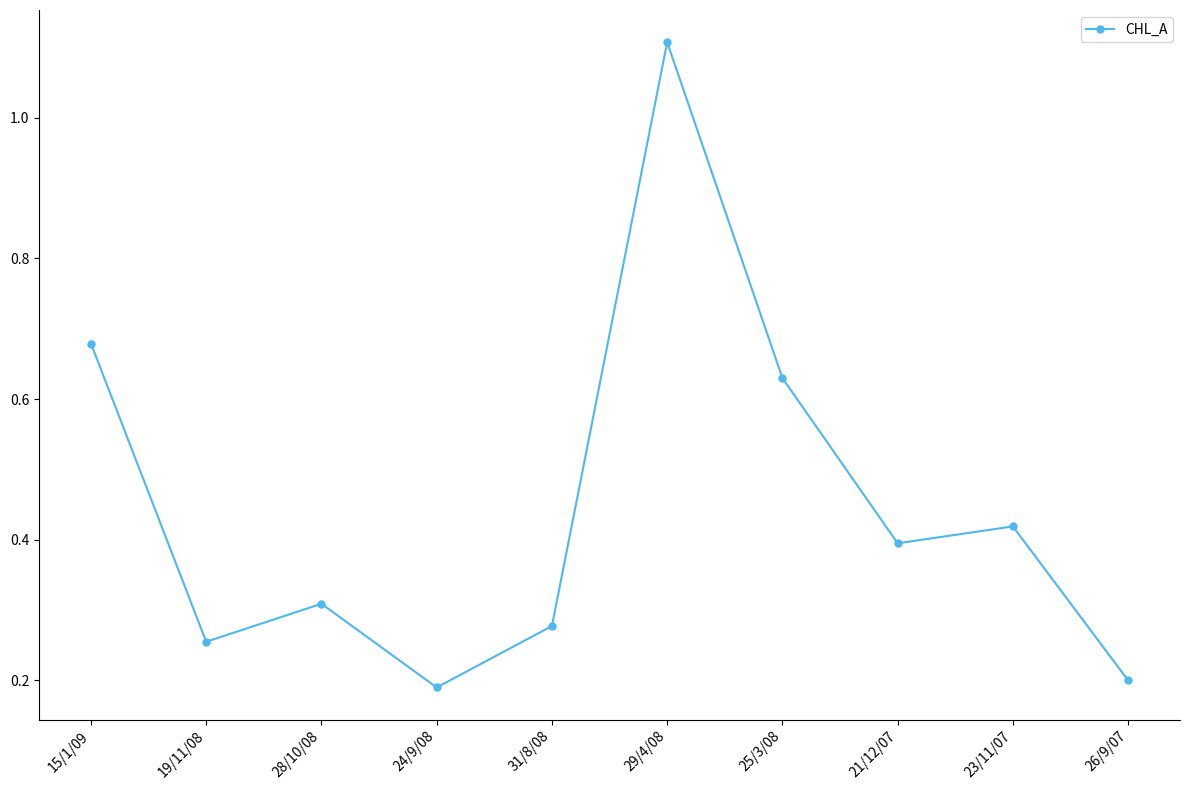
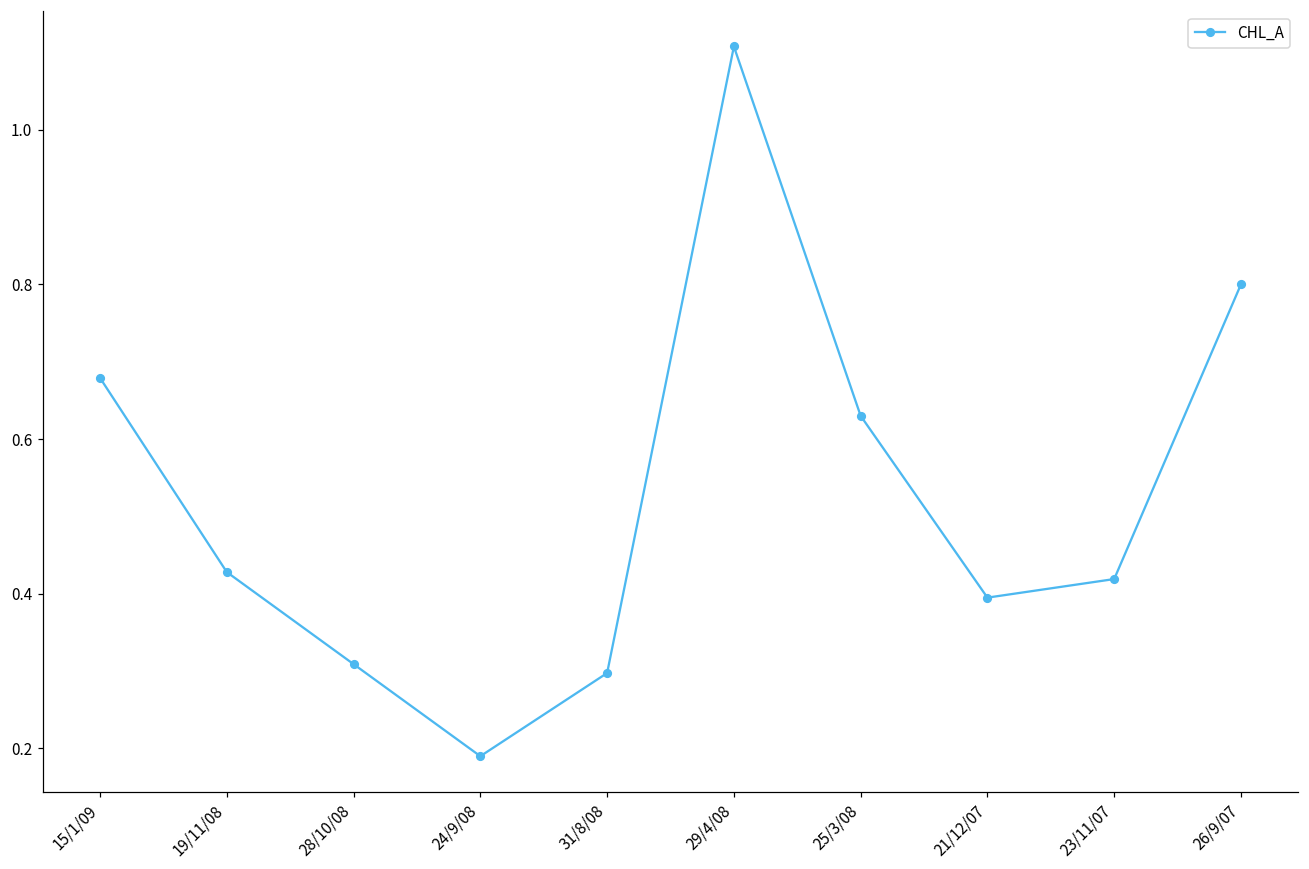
  {
    "15/1/09": 0.68,
-   "19/11/08": 0.26,
+   "19/11/08": 0.43,
    "28/10/08": 0.31,
    "24/9/08": 0.19,
-   "31/8/08": 0.28,
+   "31/8/08": 0.30,
    "29/4/08": 1.11,
    "25/3/08": 0.63,
    "21/12/07": 0.40,
    "23/11/07": 0.42,
-   "26/9/07": 0.2
+   "26/9/07": 0.8
  }
